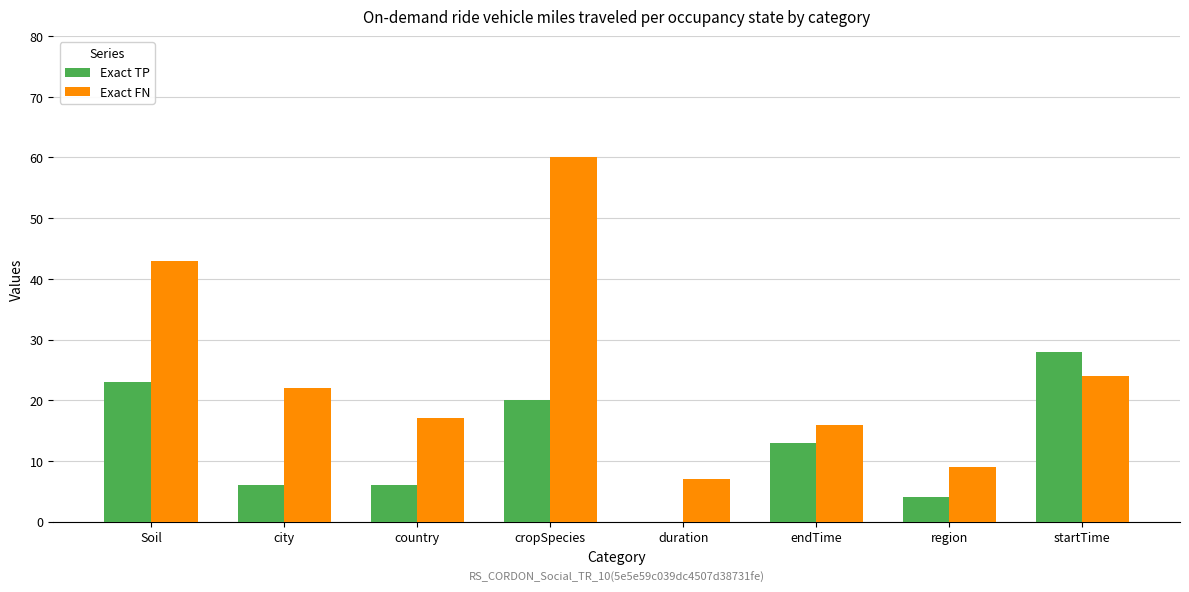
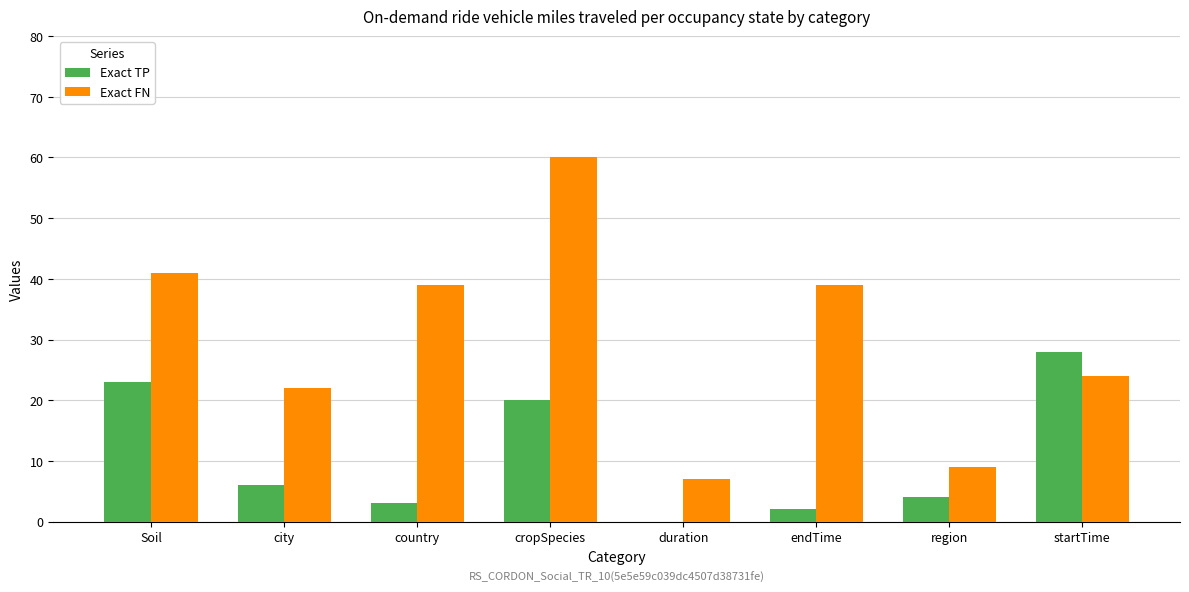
  {
    "Exact TP": {
      "Soil": 23,
      "city": 6,
-     "country": 6,
+     "country": 3,
      "cropSpecies": 20,
      "duration": 0,
-     "endTime": 13,
+     "endTime": 2,
      "region": 4,
      "startTime": 28
    },
    "Exact FN": {
-     "Soil": 43,
+     "Soil": 41,
      "city": 22,
-     "country": 17,
+     "country": 39,
      "cropSpecies": 60,
      "duration": 7,
-     "endTime": 16,
+     "endTime": 39,
      "region": 9,
      "startTime": 24
    }
  }
